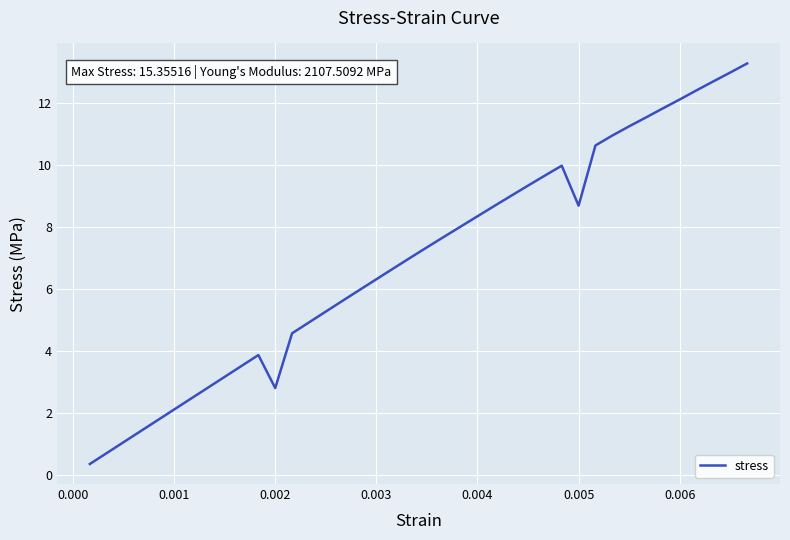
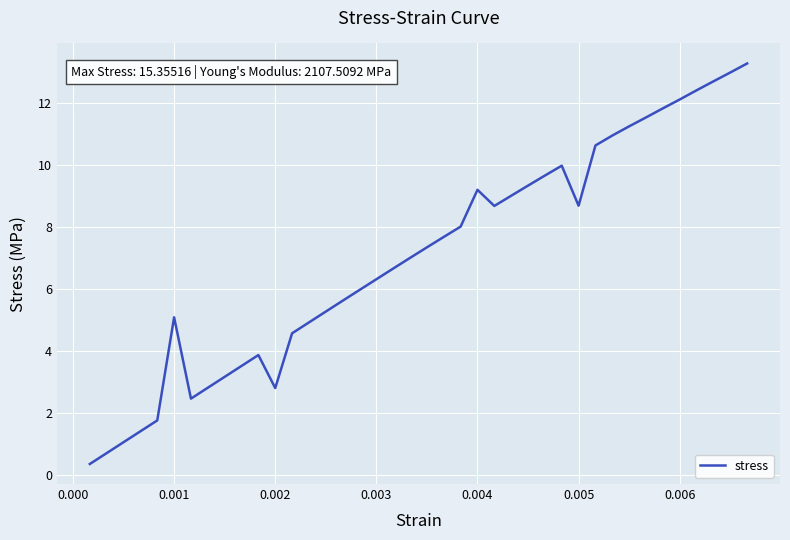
  {
-   "0.001": 2.1,
+   "0.001": 5.1,
    "0.002": 2.8,
    "0.003": 6.3,
-   "0.004": 8.3,
+   "0.004": 9.2,
    "0.005": 8.7,
    "0.006": 12.1
  }
